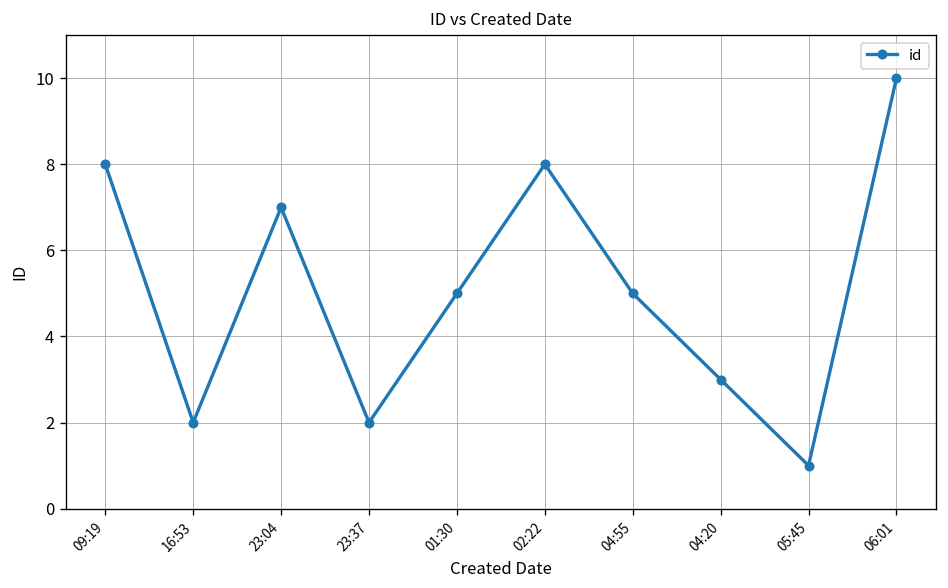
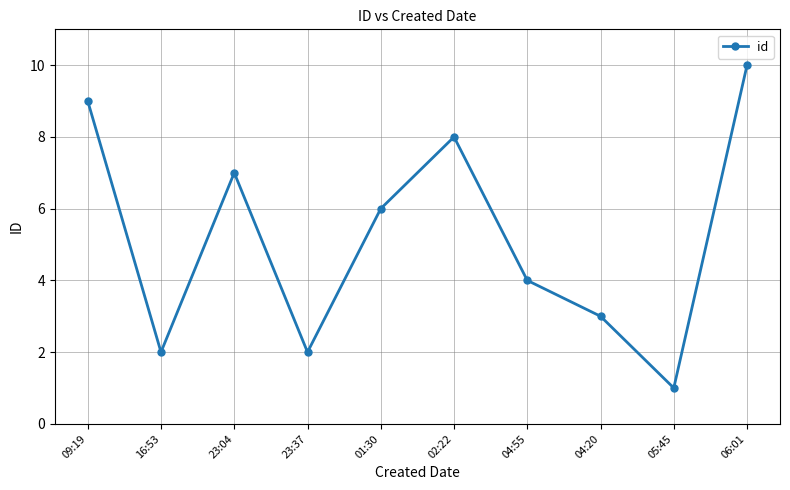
  {
-   "09:19": 8,
+   "09:19": 9,
    "16:53": 2,
    "23:04": 7,
    "23:37": 2,
-   "01:30": 5,
+   "01:30": 6,
    "02:22": 8,
-   "04:55": 5,
+   "04:55": 4,
    "04:20": 3,
    "05:45": 1,
    "06:01": 10
  }
